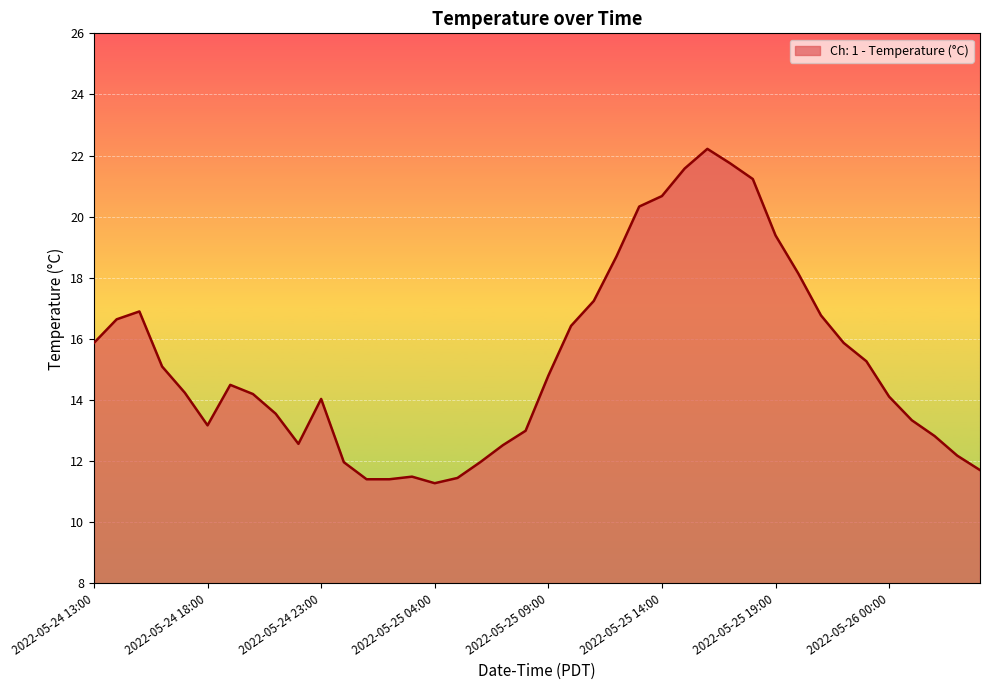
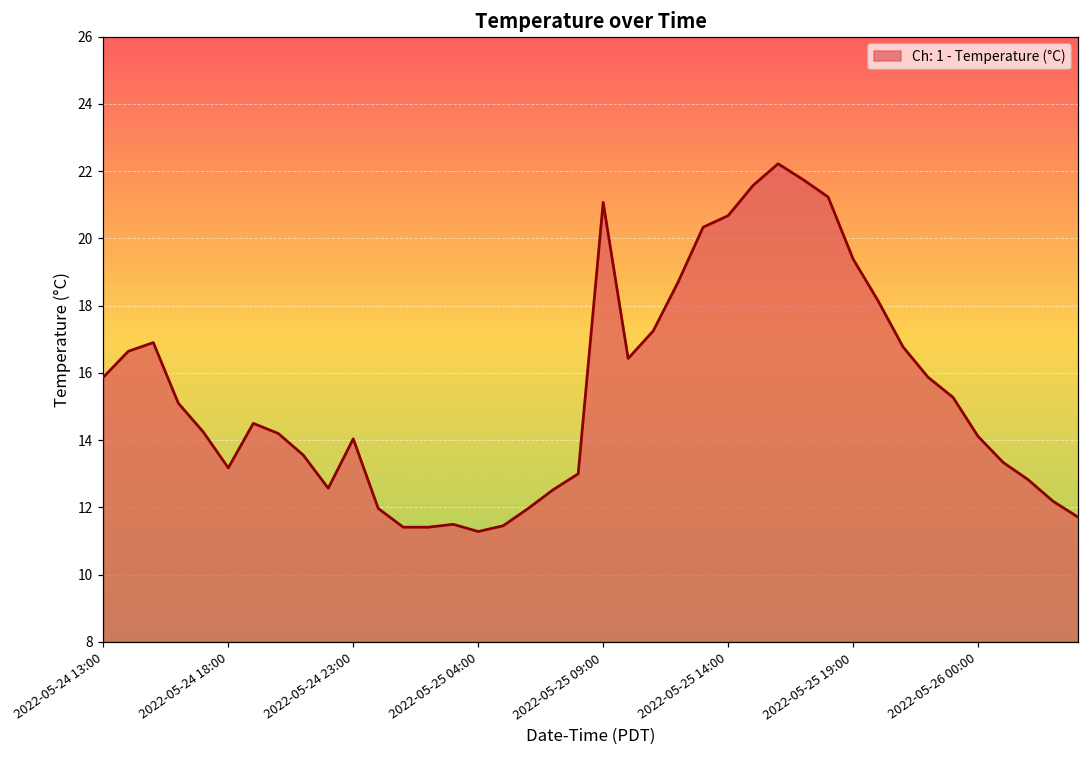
  {
    "2022-05-24 13:00": 15.9,
    "2022-05-24 18:00": 13.2,
    "2022-05-24 23:00": 14.0,
    "2022-05-25 04:00": 11.3,
-   "2022-05-25 09:00": 14.8,
+   "2022-05-25 09:00": 21.1,
    "2022-05-25 14:00": 20.7,
    "2022-05-25 19:00": 19.4,
    "2022-05-26 00:00": 14.1
  }
